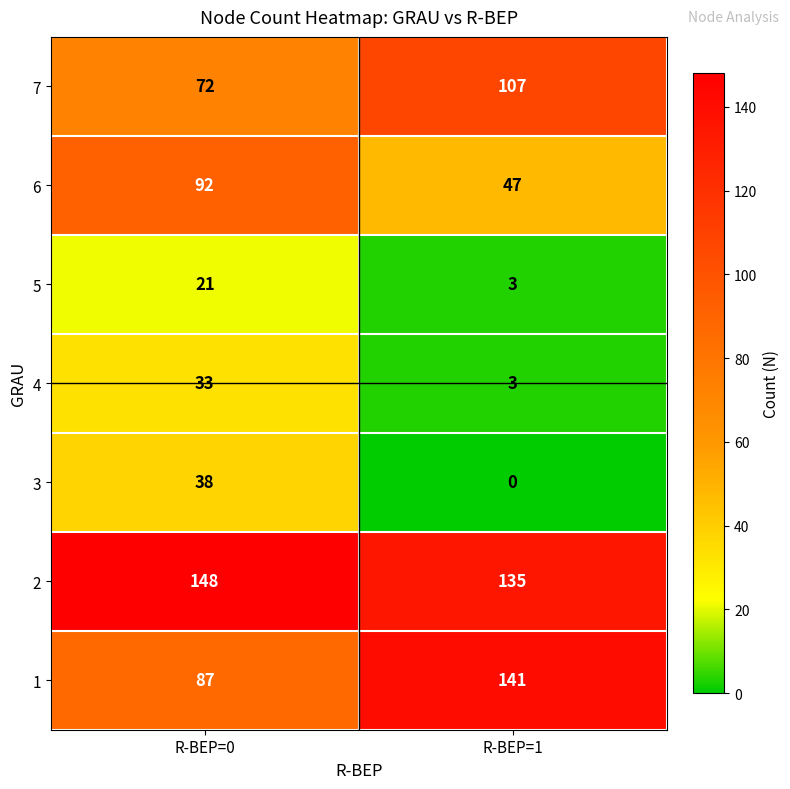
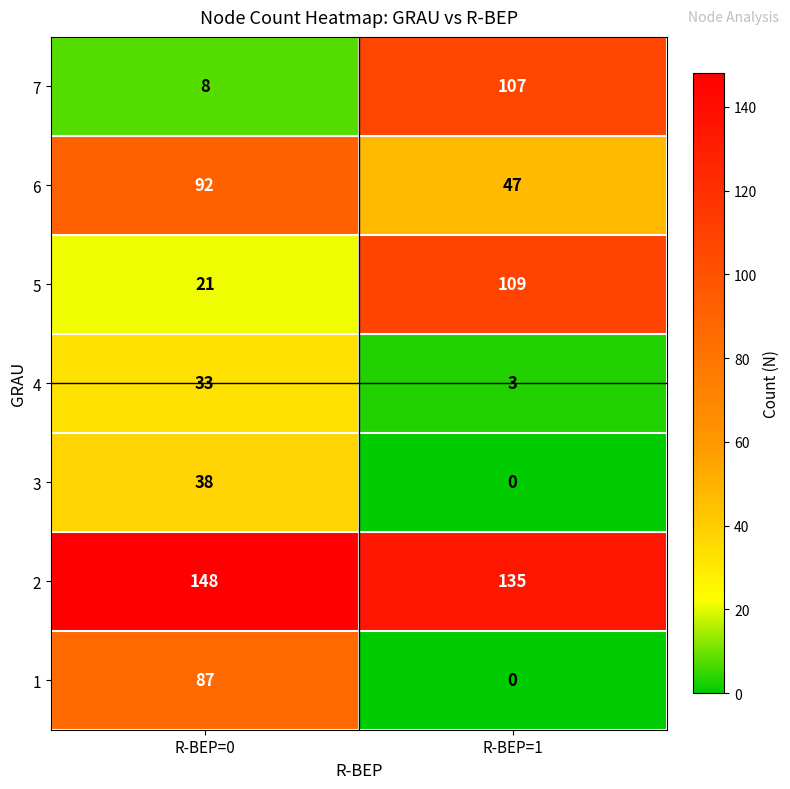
  {
    "7": {
-     "R-BEP=0": 72,
+     "R-BEP=0": 8,
      "R-BEP=1": 107
    },
    "6": {
      "R-BEP=0": 92,
      "R-BEP=1": 47
    },
    "5": {
      "R-BEP=0": 21,
-     "R-BEP=1": 3
+     "R-BEP=1": 109
    },
    "4": {
      "R-BEP=0": 33,
      "R-BEP=1": 3
    },
    "3": {
      "R-BEP=0": 38,
      "R-BEP=1": 0
    },
    "2": {
      "R-BEP=0": 148,
      "R-BEP=1": 135
    },
    "1": {
      "R-BEP=0": 87,
-     "R-BEP=1": 141
+     "R-BEP=1": 0
    }
  }
